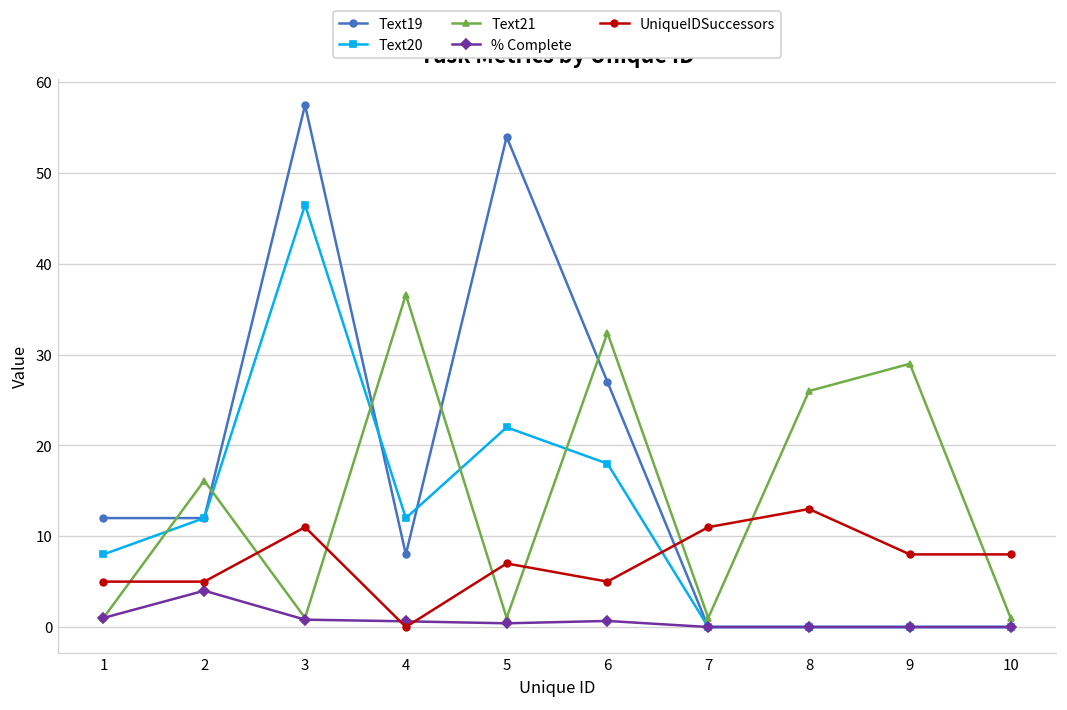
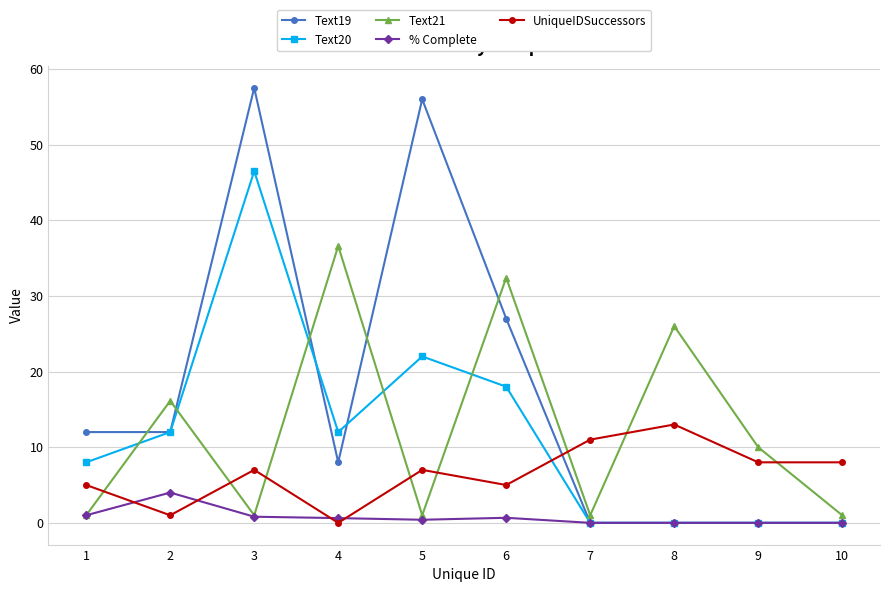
  {
    "Text19": {
      "1": 12,
      "3": 58,
      "4": 8,
-     "5": 54,
+     "5": 56,
      "6": 27
    },
    "Text20": {
      "1": 8,
      "3": 47,
      "4": 12,
      "5": 22,
      "6": 18
    },
    "Text21": {
      "2": 16,
      "4": 37,
      "5": 1,
      "6": 32,
      "7": 1,
      "8": 26,
-     "9": 29,
+     "9": 10,
      "10": 1
    },
    "% Complete": {
      "2": 4,
      "4": 1,
      "5": 0,
      "6": 1
    },
    "UniqueIDSuccessors": {
      "1": 5,
-     "2": 5,
-     "3": 11,
+     "2": 1,
+     "3": 7,
      "4": 0,
      "5": 7,
      "6": 5,
      "7": 11,
      "8": 13,
      "9": 8,
      "10": 8
    }
  }
